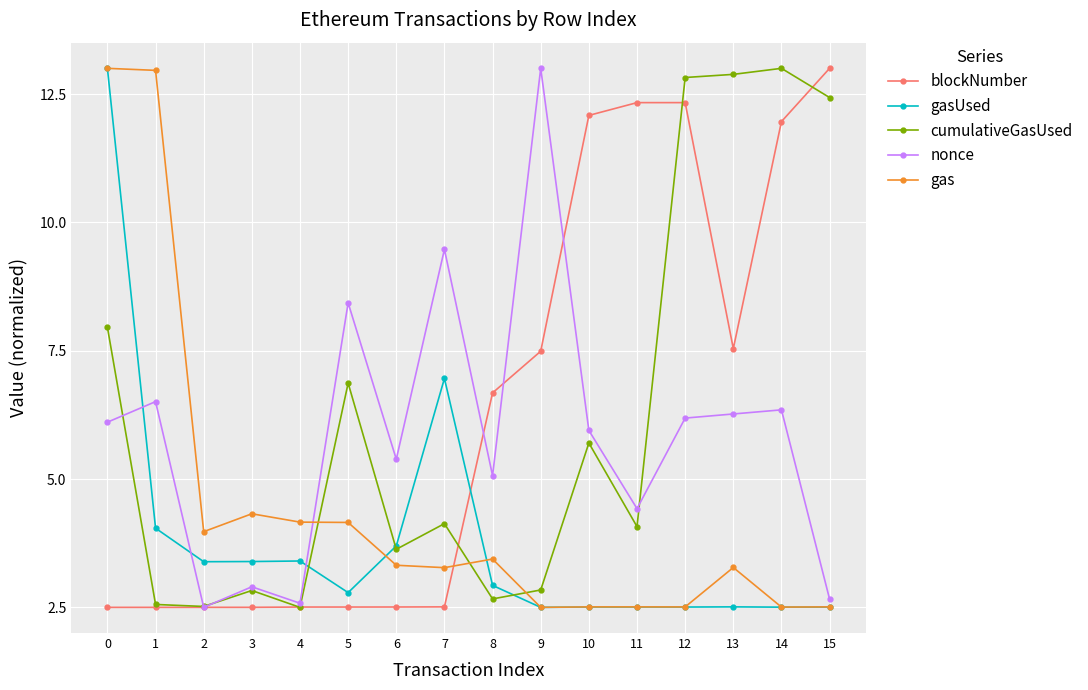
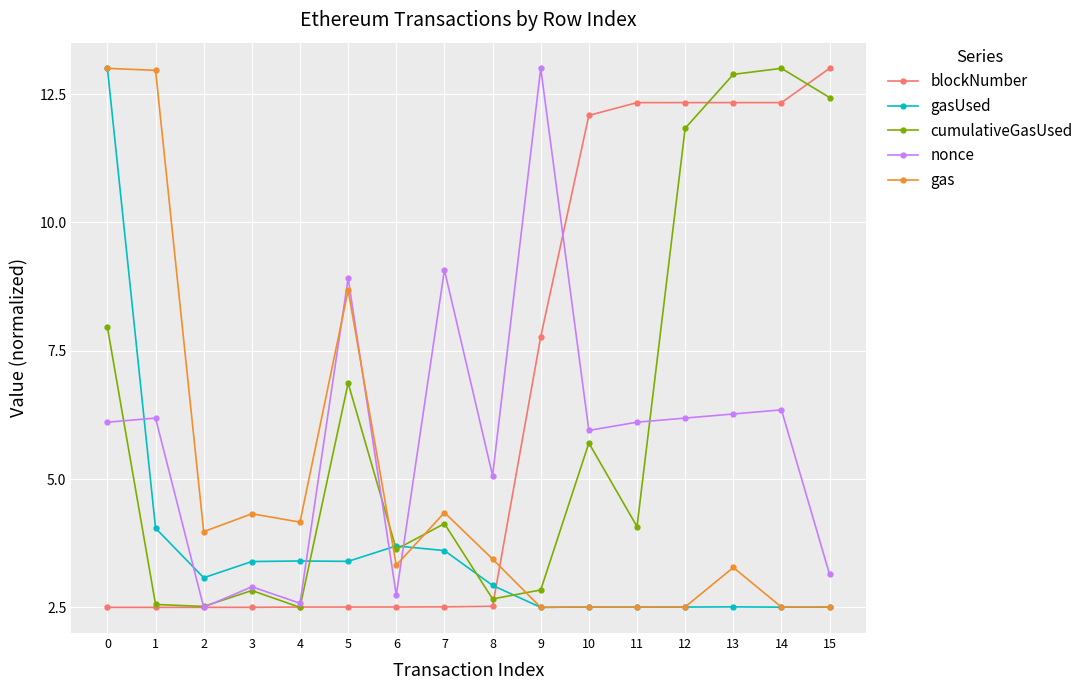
  {
    "blockNumber": {
      "0": 2.5,
      "1": 2.5,
      "3": 2.5,
      "5": 2.5,
      "6": 2.5,
      "7": 2.5,
-     "8": 6.7,
-     "9": 7.5,
+     "8": 2.5,
+     "9": 7.8,
      "10": 12.1,
      "11": 12.3,
      "12": 12.3,
-     "13": 7.5,
-     "14": 12.0,
+     "13": 12.3,
+     "14": 12.3,
      "15": 13.0
    },
    "gasUsed": {
      "1": 4.0,
-     "2": 3.4,
+     "2": 3.1,
      "3": 3.4,
      "4": 3.4,
-     "5": 2.8,
+     "5": 3.4,
      "6": 3.7,
-     "7": 7.0,
+     "7": 3.6,
      "8": 2.9,
      "13": 2.5
    },
    "cumulativeGasUsed": {
      "0": 8.0,
      "1": 2.6,
      "3": 2.8,
      "5": 6.9,
      "6": 3.6,
      "7": 4.1,
      "8": 2.7,
      "9": 2.8,
      "10": 5.7,
      "11": 4.1,
-     "12": 12.8,
+     "12": 11.8,
      "13": 12.9,
      "14": 13.0,
      "15": 12.4
    },
    "nonce": {
      "0": 6.1,
-     "1": 6.5,
+     "1": 6.2,
      "3": 2.9,
      "4": 2.6,
-     "5": 8.4,
-     "6": 5.4,
-     "7": 9.5,
+     "5": 8.9,
+     "6": 2.7,
+     "7": 9.1,
      "8": 5.1,
      "9": 13.0,
      "10": 5.9,
-     "11": 4.4,
+     "11": 6.1,
      "12": 6.2,
      "13": 6.3,
      "14": 6.3,
-     "15": 2.7
+     "15": 3.1
    },
    "gas": {
      "1": 13.0,
      "2": 4.0,
      "3": 4.3,
      "4": 4.2,
-     "5": 4.2,
+     "5": 8.7,
      "6": 3.3,
-     "7": 3.3,
+     "7": 4.3,
      "8": 3.4,
      "13": 3.3
    }
  }
